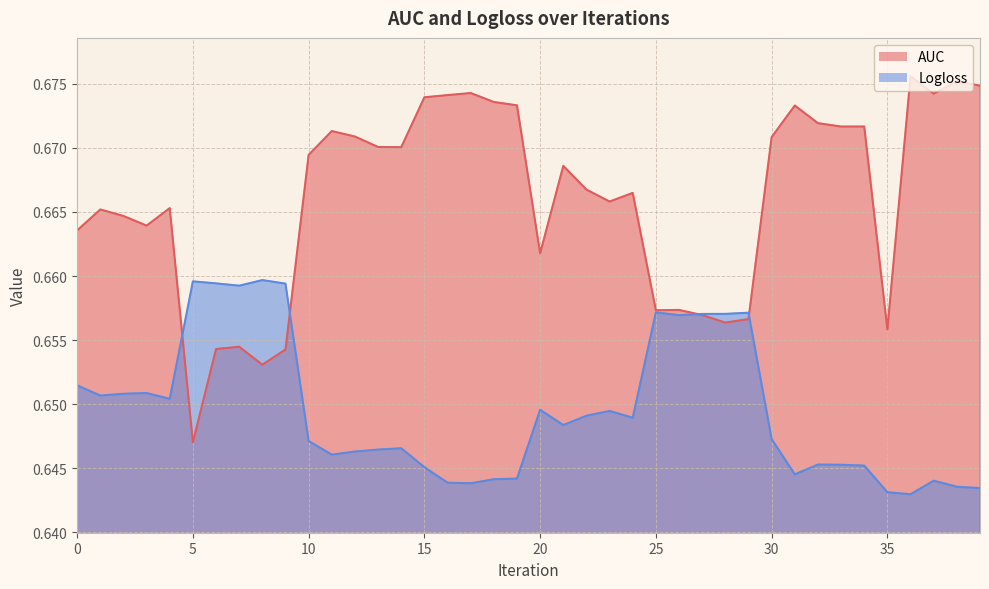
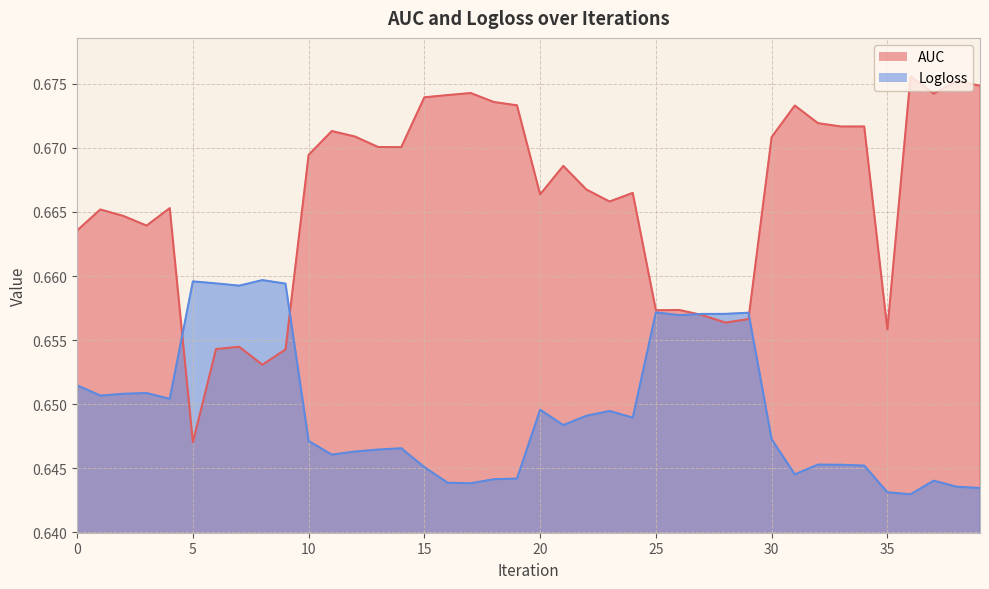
  {
    "AUC": {
      "0": 0.6636,
      "5": 0.6470,
      "10": 0.6695,
      "15": 0.6740,
-     "20": 0.6618,
+     "20": 0.6664,
      "30": 0.6708,
      "35": 0.6558
    },
    "Logloss": {
      "0": 0.6515,
      "5": 0.6596,
      "10": 0.6471,
      "15": 0.6451,
      "20": 0.6496,
      "30": 0.6473,
      "35": 0.6431
    }
  }
